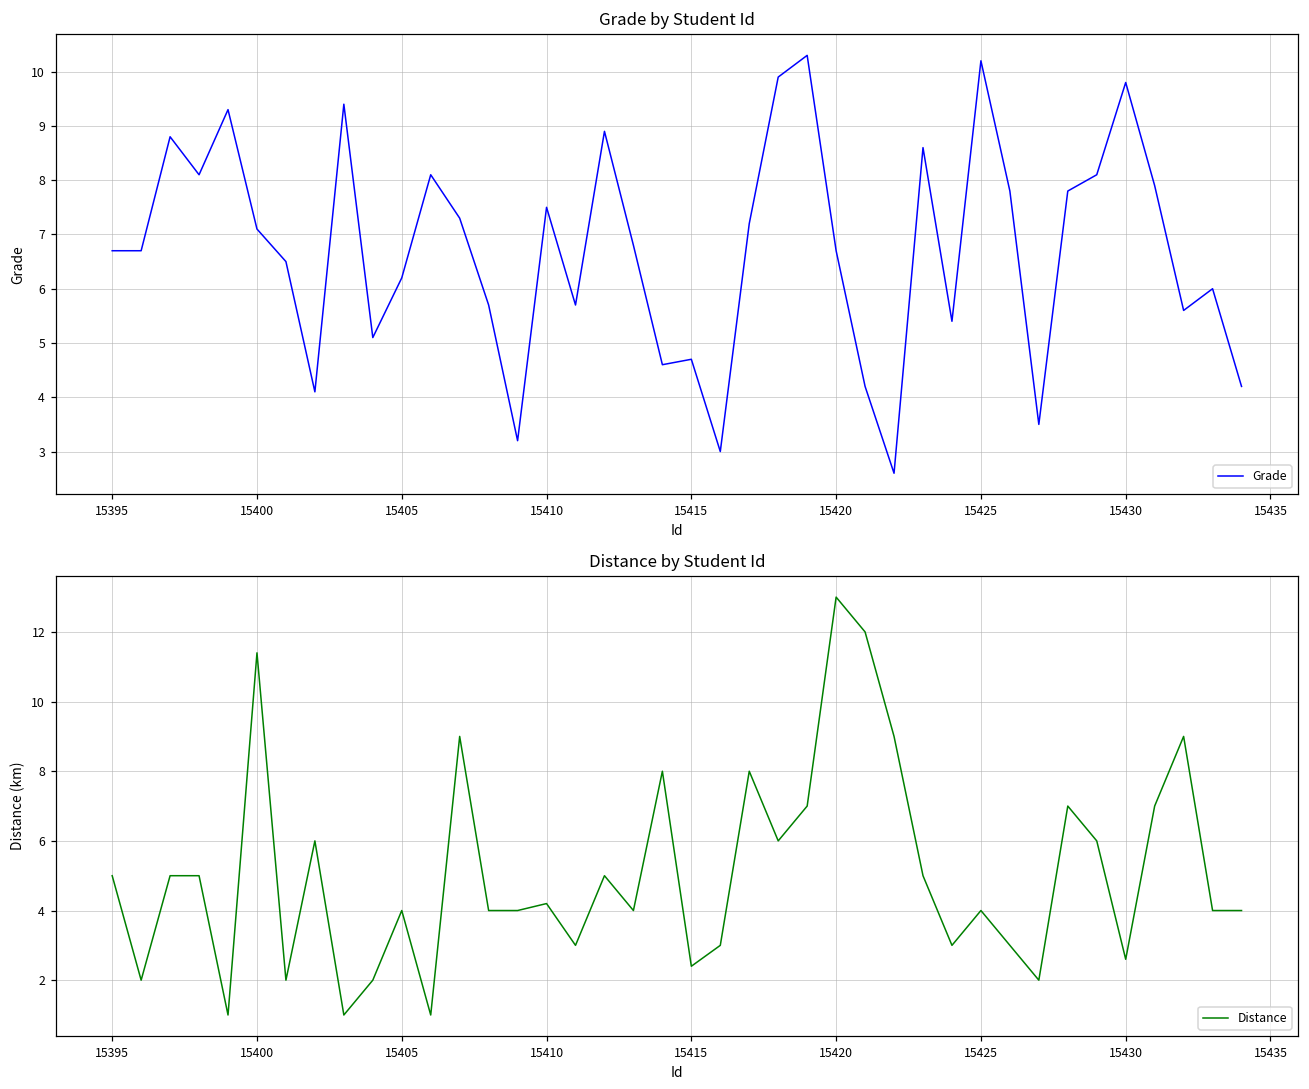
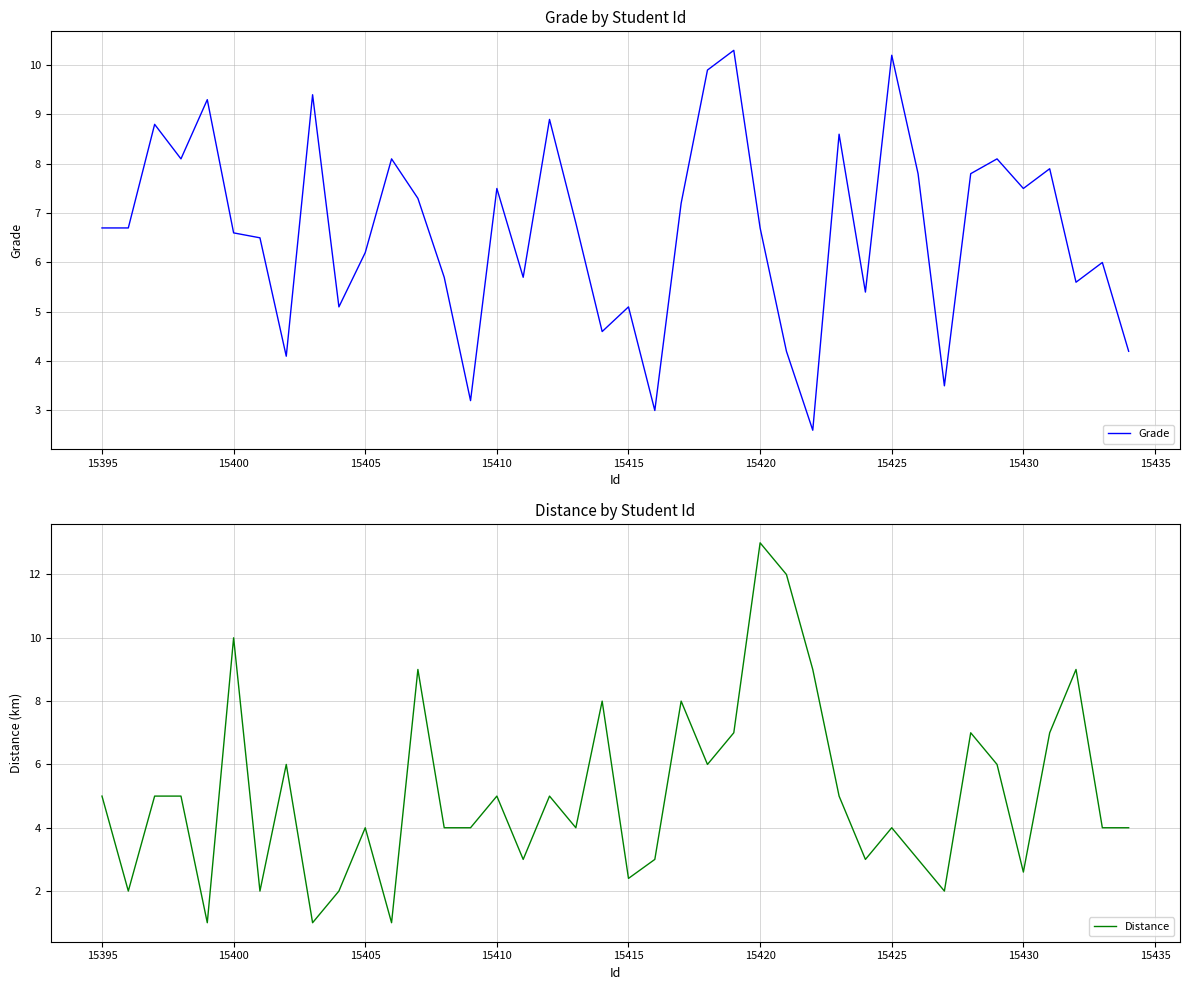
  {
    "Grade by Student Id": {
      "15395": 6.7,
-     "15400": 7.1,
+     "15400": 6.6,
      "15405": 6.2,
      "15410": 7.5,
-     "15415": 4.7,
+     "15415": 5.1,
      "15420": 6.7,
      "15425": 10.2,
-     "15430": 9.8
+     "15430": 7.5
    },
    "Distance by Student Id": {
      "15395": 5.0,
-     "15400": 11.4,
+     "15400": 10.0,
      "15405": 4.0,
-     "15410": 4.2,
+     "15410": 5.0,
      "15415": 2.4,
      "15420": 13.0,
      "15425": 4.0,
      "15430": 2.6
    }
  }
